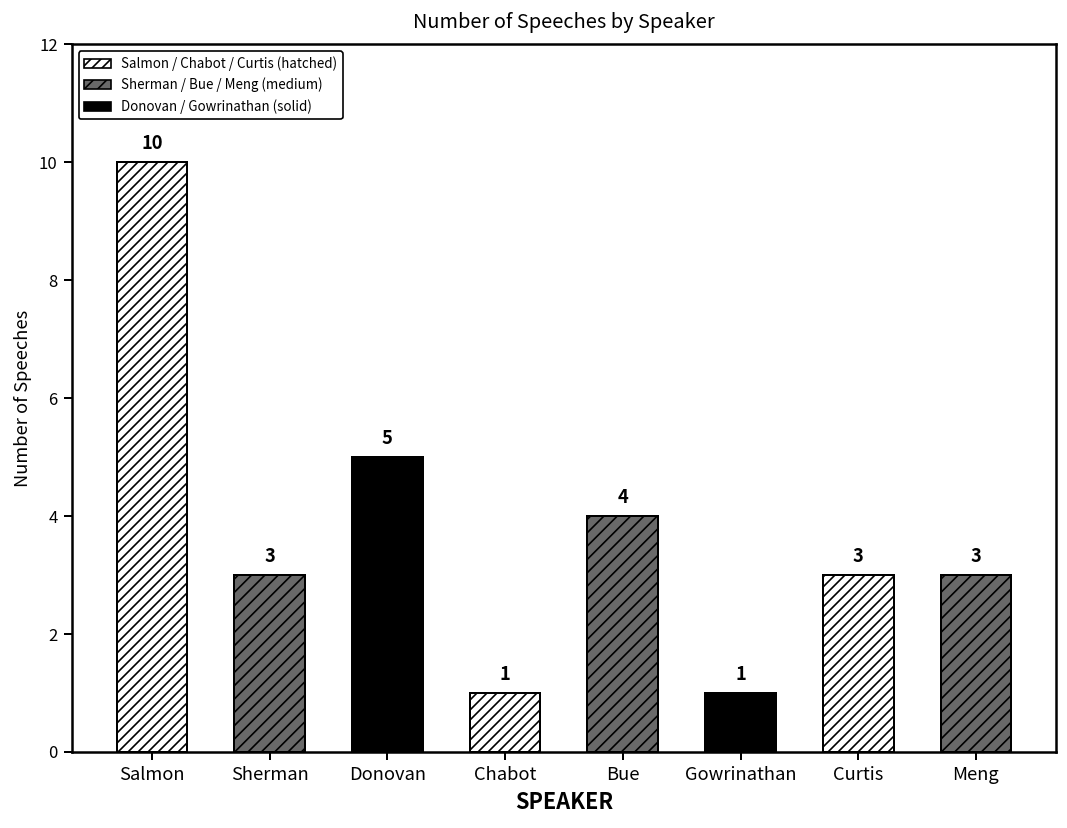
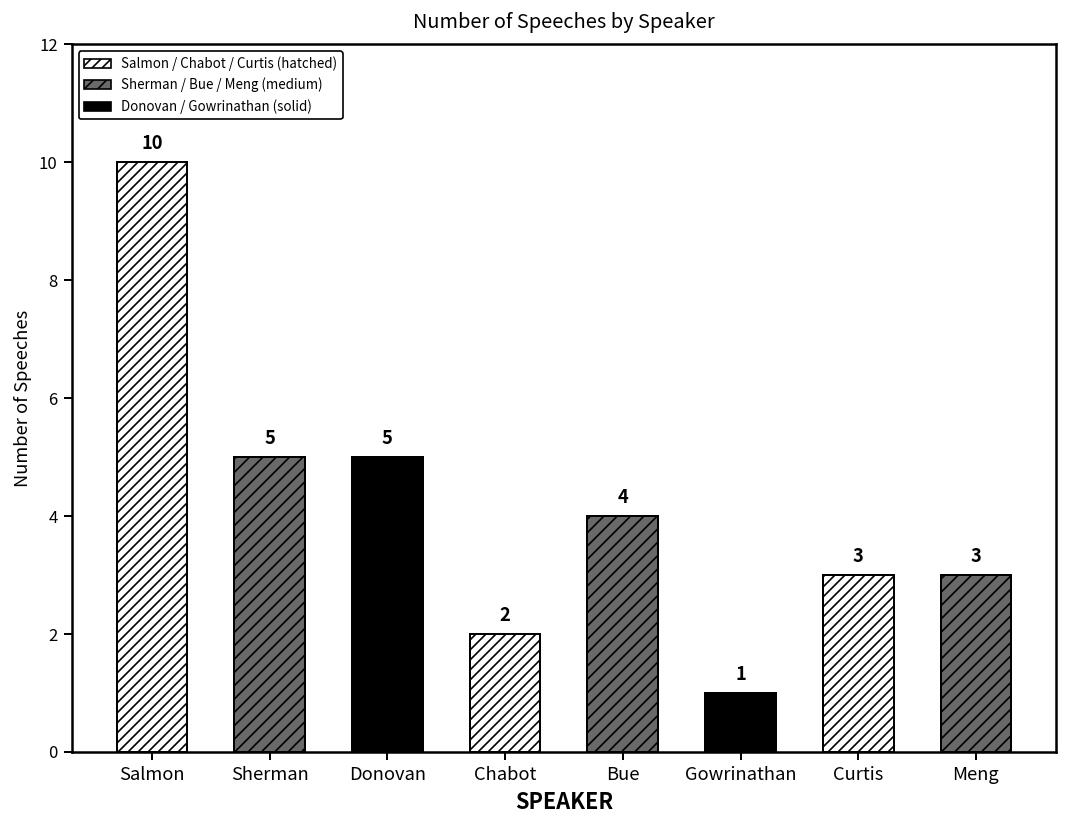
  {
    "Salmon": 10,
-   "Sherman": 3,
+   "Sherman": 5,
    "Donovan": 5,
-   "Chabot": 1,
+   "Chabot": 2,
    "Bue": 4,
    "Gowrinathan": 1,
    "Curtis": 3,
    "Meng": 3
  }
